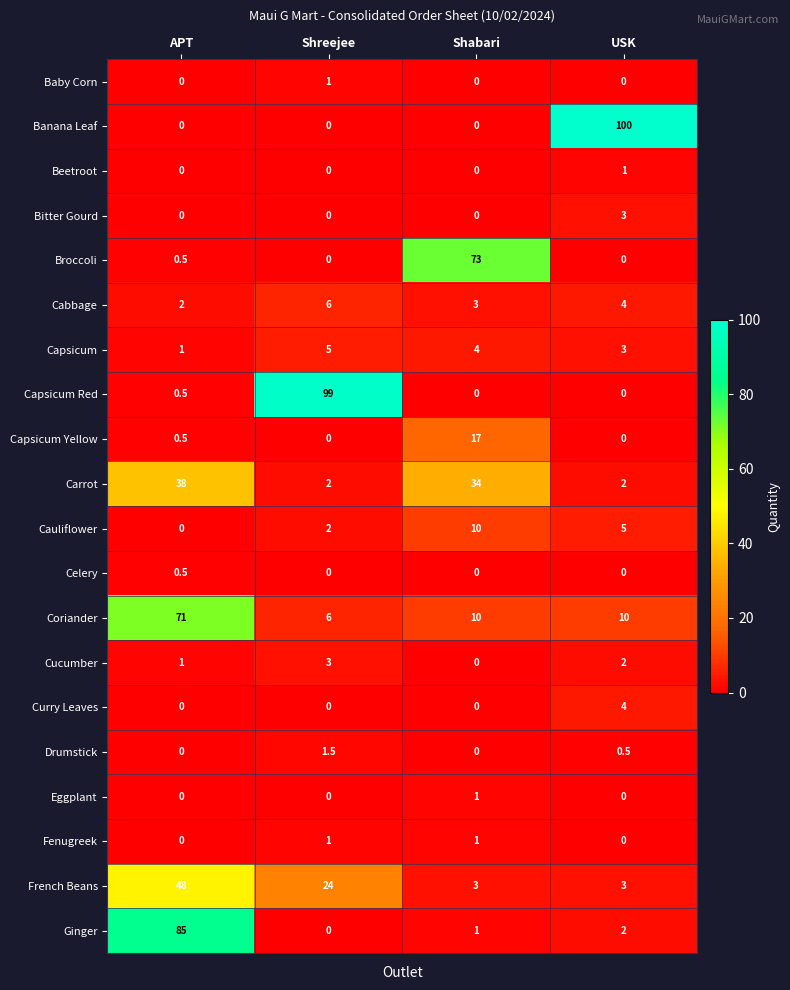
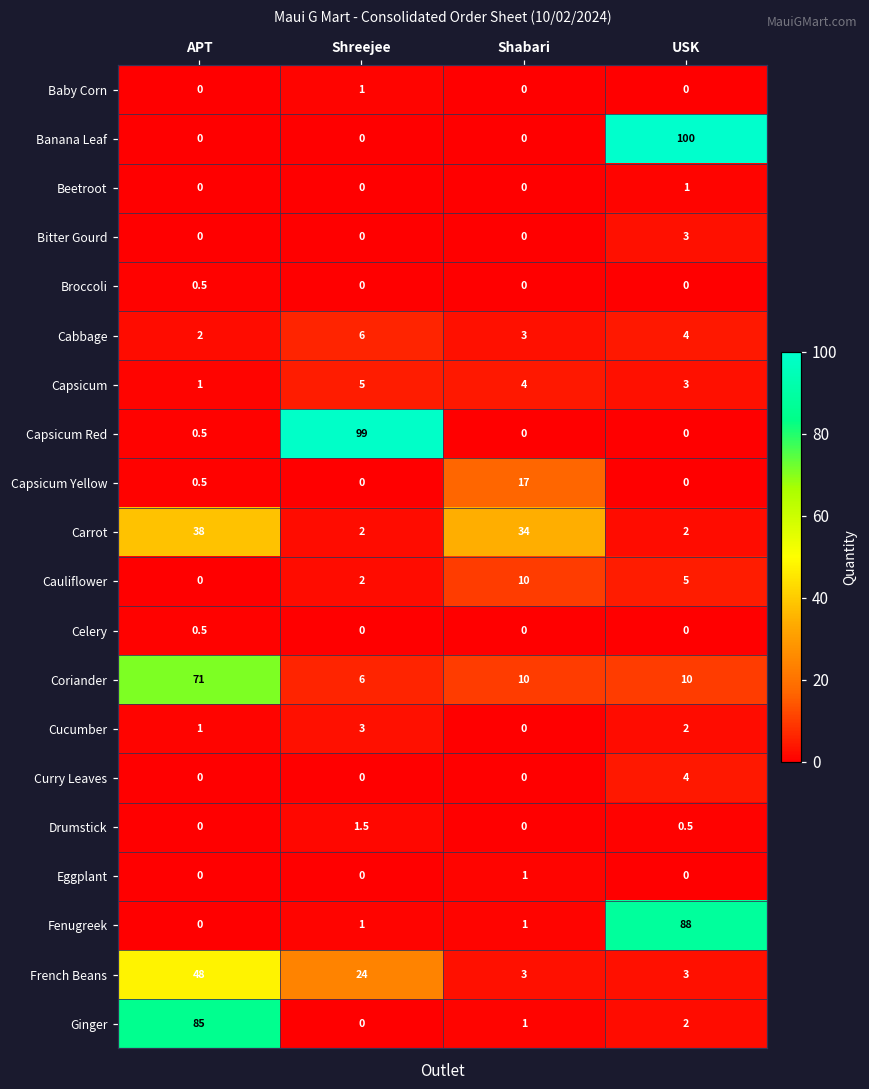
  {
    "Baby Corn": {
      "APT": 0,
      "Shreejee": 1,
      "Shabari": 0,
      "USK": 0
    },
    "Banana Leaf": {
      "APT": 0,
      "Shreejee": 0,
      "Shabari": 0,
      "USK": 100
    },
    "Beetroot": {
      "APT": 0,
      "Shreejee": 0,
      "Shabari": 0,
      "USK": 1
    },
    "Bitter Gourd": {
      "APT": 0,
      "Shreejee": 0,
      "Shabari": 0,
      "USK": 3
    },
    "Broccoli": {
      "APT": 0.5,
      "Shreejee": 0,
-     "Shabari": 73,
+     "Shabari": 0,
      "USK": 0
    },
    "Cabbage": {
      "APT": 2,
      "Shreejee": 6,
      "Shabari": 3,
      "USK": 4
    },
    "Capsicum": {
      "APT": 1,
      "Shreejee": 5,
      "Shabari": 4,
      "USK": 3
    },
    "Capsicum Red": {
      "APT": 0.5,
      "Shreejee": 99,
      "Shabari": 0,
      "USK": 0
    },
    "Capsicum Yellow": {
      "APT": 0.5,
      "Shreejee": 0,
      "Shabari": 17,
      "USK": 0
    },
    "Carrot": {
      "APT": 38,
      "Shreejee": 2,
      "Shabari": 34,
      "USK": 2
    },
    "Cauliflower": {
      "APT": 0,
      "Shreejee": 2,
      "Shabari": 10,
      "USK": 5
    },
    "Celery": {
      "APT": 0.5,
      "Shreejee": 0,
      "Shabari": 0,
      "USK": 0
    },
    "Coriander": {
      "APT": 71,
      "Shreejee": 6,
      "Shabari": 10,
      "USK": 10
    },
    "Cucumber": {
      "APT": 1,
      "Shreejee": 3,
      "Shabari": 0,
      "USK": 2
    },
    "Curry Leaves": {
      "APT": 0,
      "Shreejee": 0,
      "Shabari": 0,
      "USK": 4
    },
    "Drumstick": {
      "APT": 0,
      "Shreejee": 1.5,
      "Shabari": 0,
      "USK": 0.5
    },
    "Eggplant": {
      "APT": 0,
      "Shreejee": 0,
      "Shabari": 1,
      "USK": 0
    },
    "Fenugreek": {
      "APT": 0,
      "Shreejee": 1,
      "Shabari": 1,
-     "USK": 0
+     "USK": 88
    },
    "French Beans": {
      "APT": 48,
      "Shreejee": 24,
      "Shabari": 3,
      "USK": 3
    },
    "Ginger": {
      "APT": 85,
      "Shreejee": 0,
      "Shabari": 1,
      "USK": 2
    }
  }
